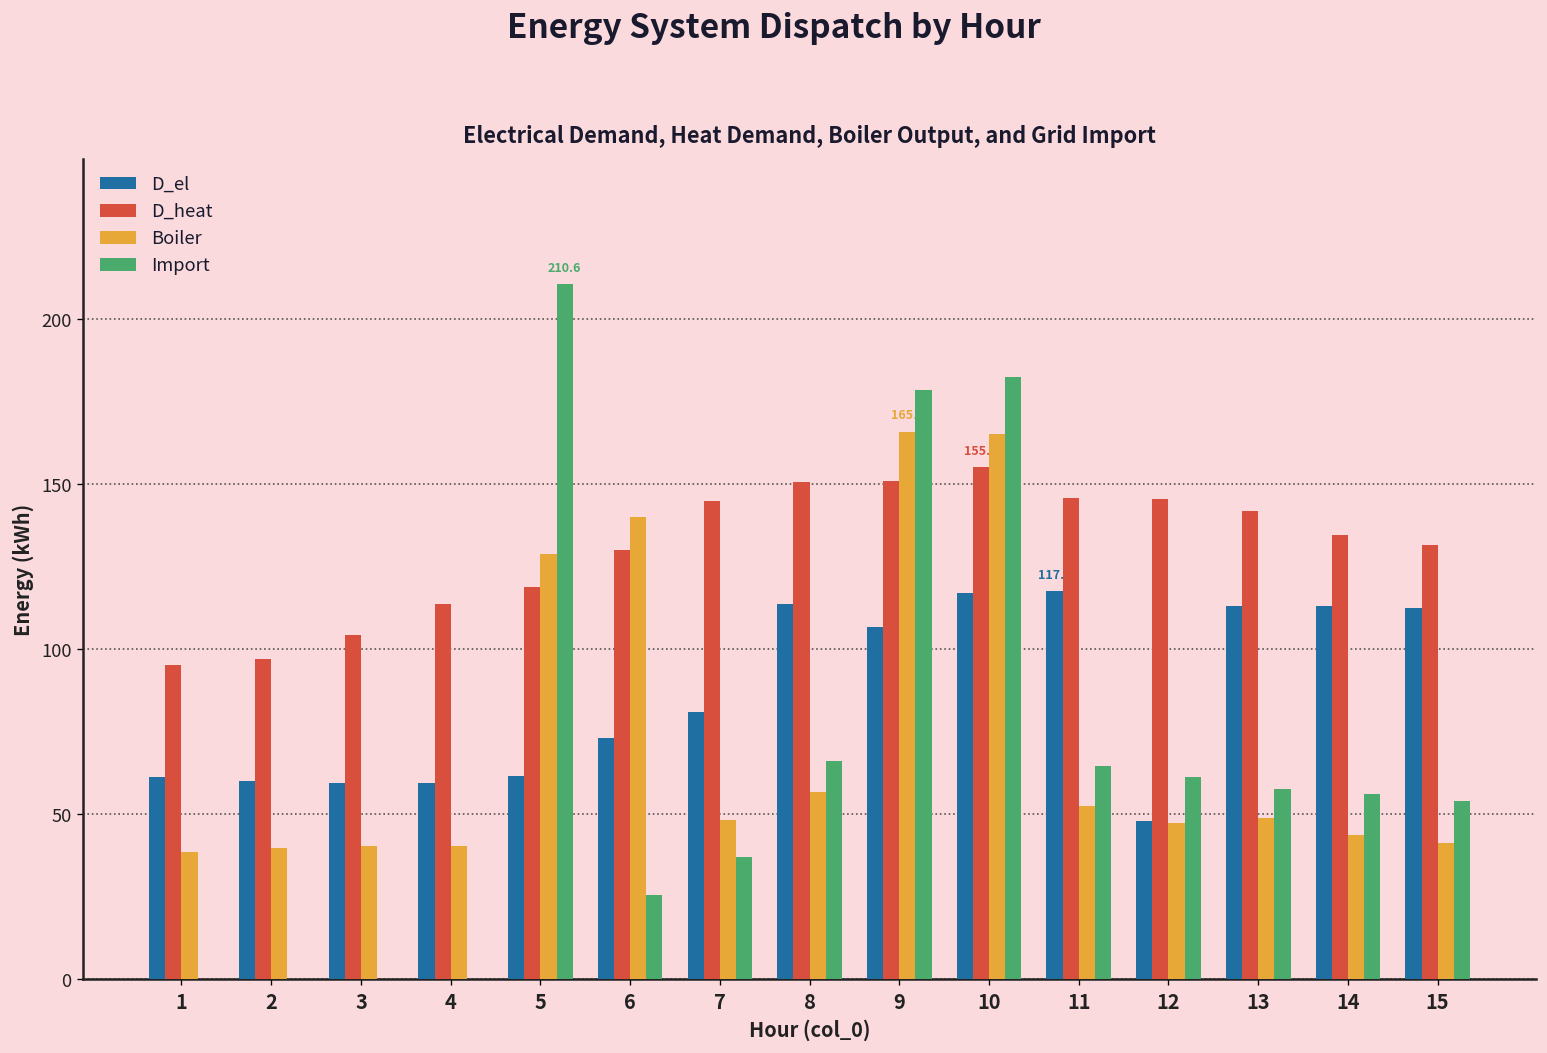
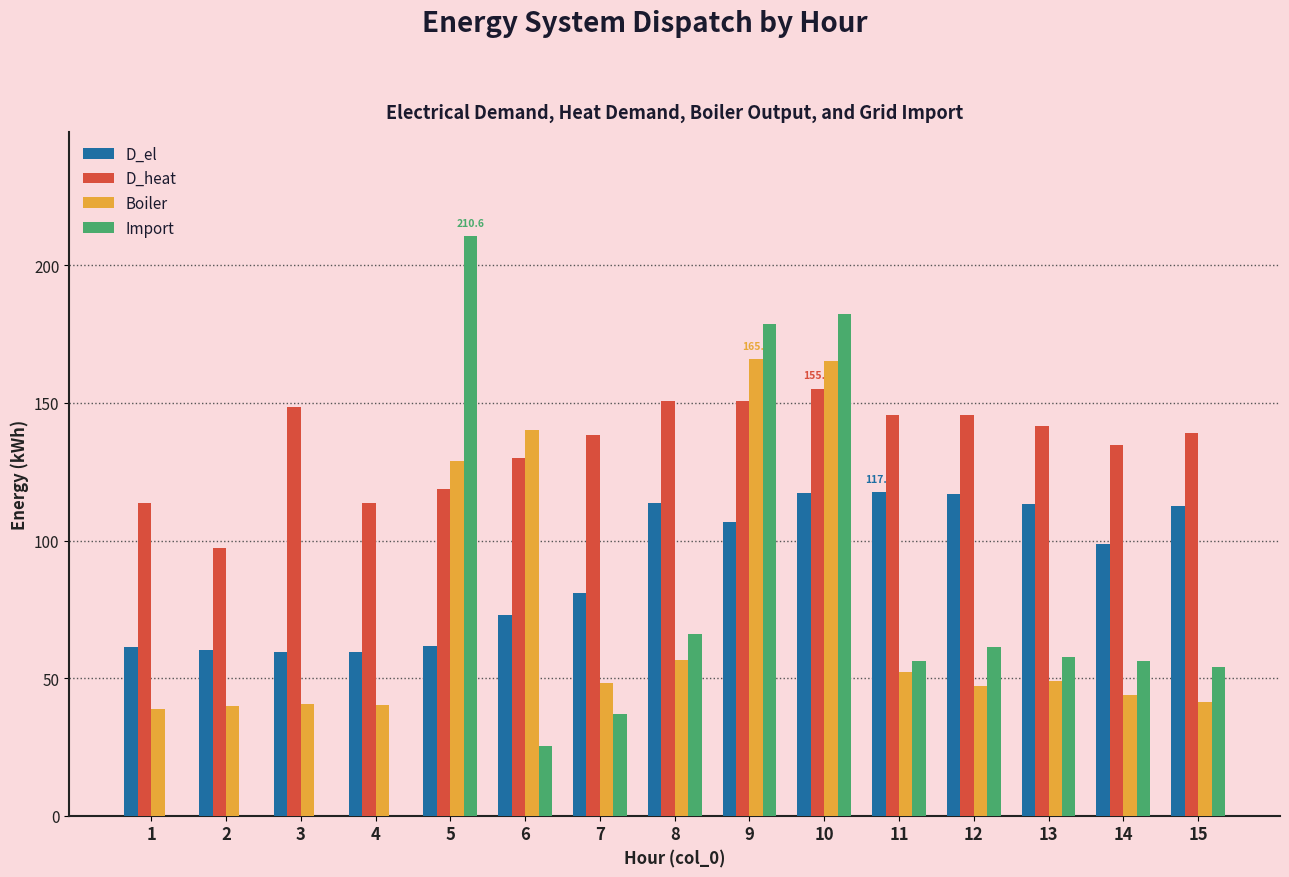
  {
    "D_el": {
      "1": 61,
      "2": 60,
      "3": 60,
      "4": 60,
      "5": 62,
      "6": 73,
      "7": 81,
      "8": 114,
      "9": 107,
      "10": 117,
-     "12": 48,
+     "12": 117,
      "13": 113,
-     "14": 113,
+     "14": 99,
      "15": 113
    },
    "D_heat": {
-     "1": 95,
+     "1": 114,
      "2": 97,
-     "3": 104,
+     "3": 149,
      "4": 114,
      "5": 119,
      "6": 130,
-     "7": 145,
+     "7": 138,
      "8": 151,
      "9": 151,
      "11": 146,
      "12": 145,
      "13": 142,
      "14": 135,
-     "15": 131
+     "15": 139
    },
    "Boiler": {
      "9": 165.9
    },
    "Import": {
      "1": 0,
      "2": 0,
      "3": 0,
      "4": 0,
      "6": 25,
      "7": 37,
      "8": 66,
      "9": 179,
      "10": 182,
-     "11": 65,
+     "11": 56,
      "12": 61,
      "13": 58,
      "14": 56,
      "15": 54
    }
  }
